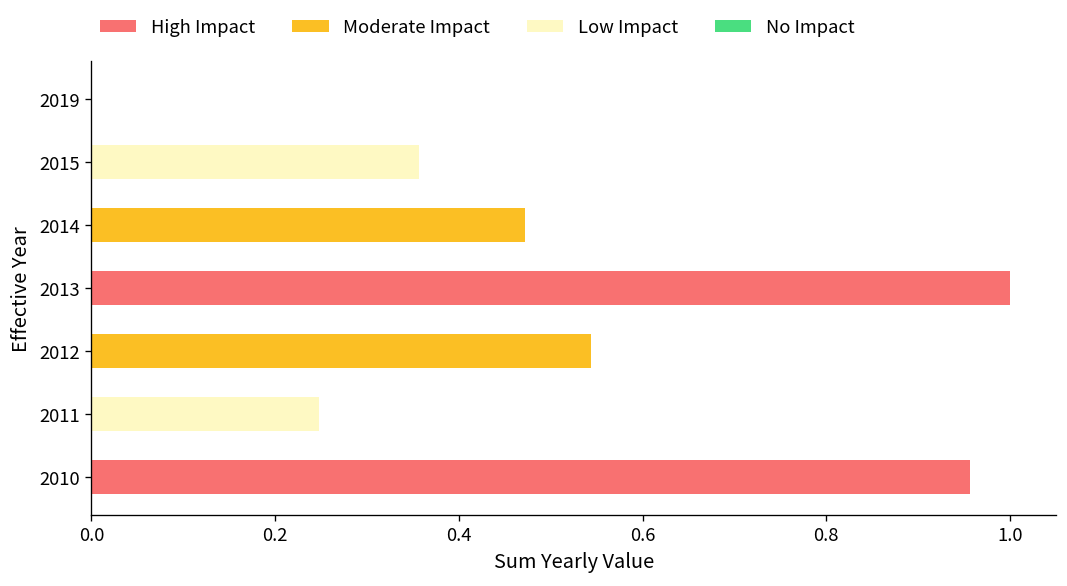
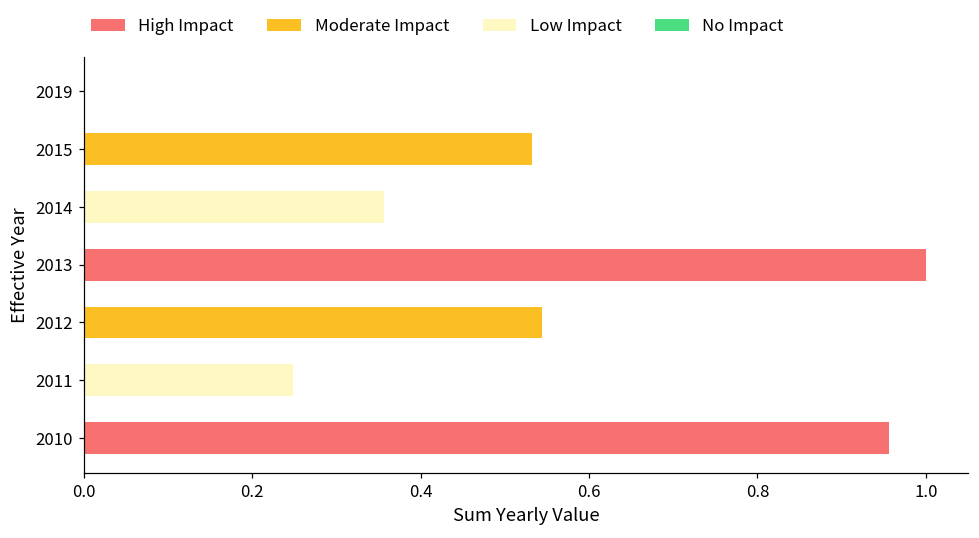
  {
-   "2015": 0.36,
-   "2014": 0.47,
+   "2015": 0.53,
+   "2014": 0.36,
    "2013": 1.00,
    "2012": 0.54,
    "2011": 0.25,
    "2010": 0.96
  }
